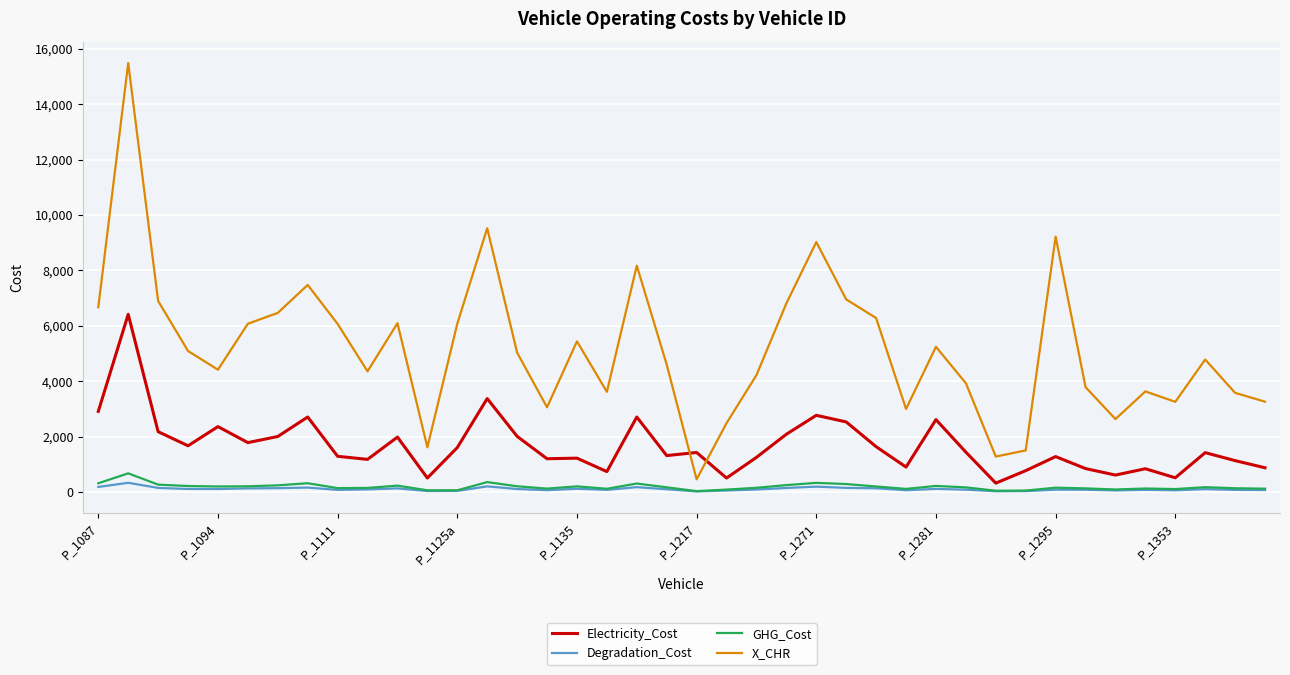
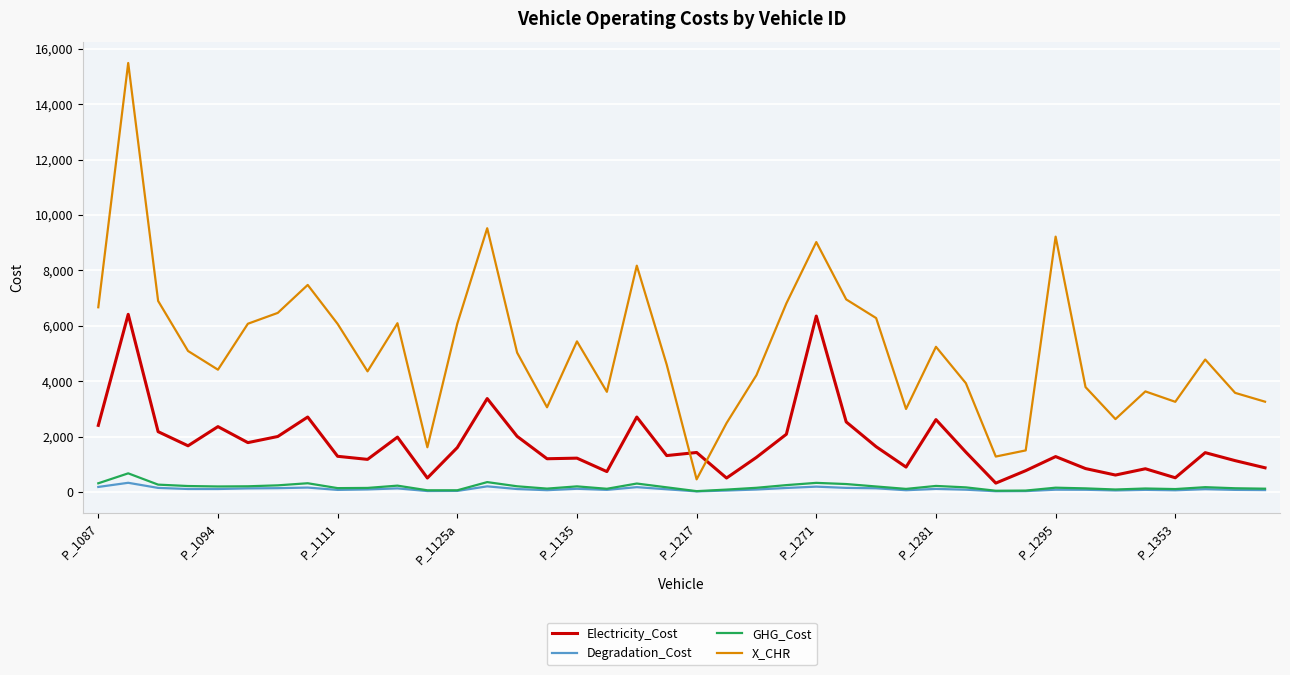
  {
    "Electricity_Cost": {
-     "P_1087": "2,900",
+     "P_1087": "2,400",
      "P_1094": "2,400",
      "P_1111": "1,300",
      "P_1125a": "1,600",
      "P_1135": "1,200",
      "P_1217": "1,400",
-     "P_1271": "2,800",
+     "P_1271": "6,400",
      "P_1281": "2,600",
      "P_1295": "1,300",
      "P_1353": "500"
    },
    "Degradation_Cost": {
      "P_1087": "200",
      "P_1271": "200",
      "P_1281": "100"
    },
    "GHG_Cost": {
      "P_1087": "300",
      "P_1271": "300",
      "P_1281": "200"
    },
    "X_CHR": {
      "P_1087": "6,700",
      "P_1094": "4,400",
      "P_1111": "6,100",
      "P_1125a": "6,100",
      "P_1135": "5,400",
      "P_1217": "500",
      "P_1271": "9,000",
      "P_1281": "5,200",
      "P_1295": "9,200",
      "P_1353": "3,300"
    }
  }
